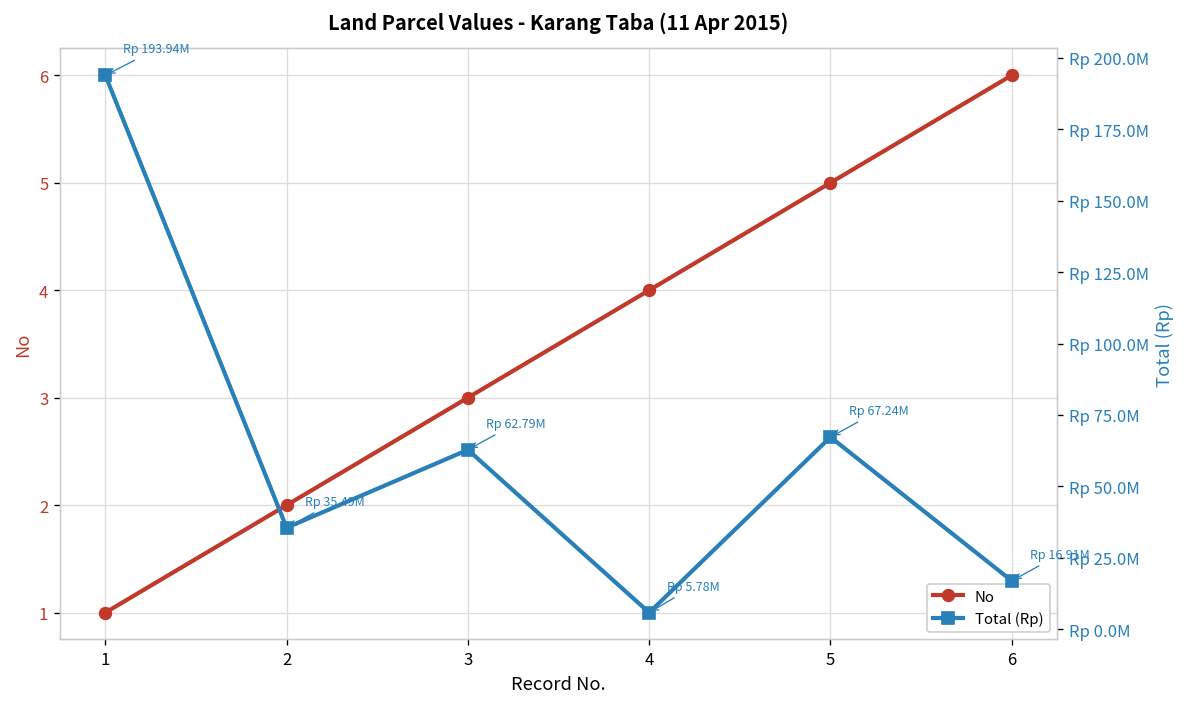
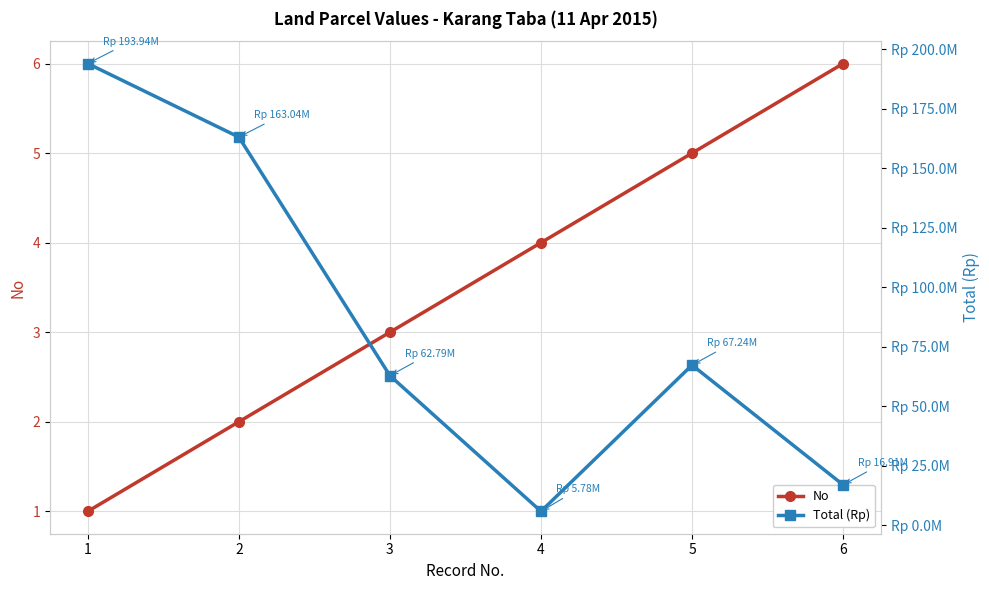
  {
    "Total (Rp)": {
      "1": "193.94M",
-     "2": "35.49M",
+     "2": "163.04M",
      "3": "62.79M",
      "4": "5.78M",
      "5": "67.24M",
      "6": "16.91M"
    }
  }
